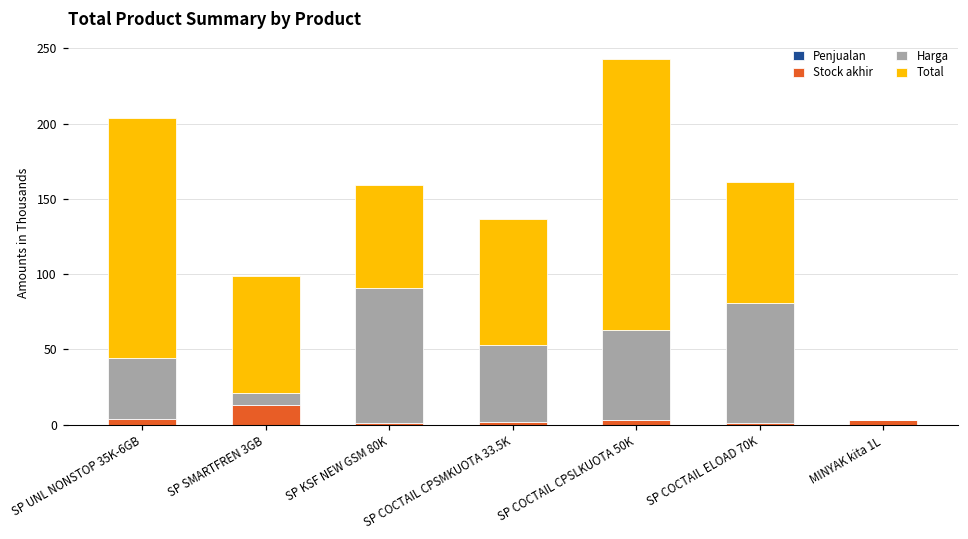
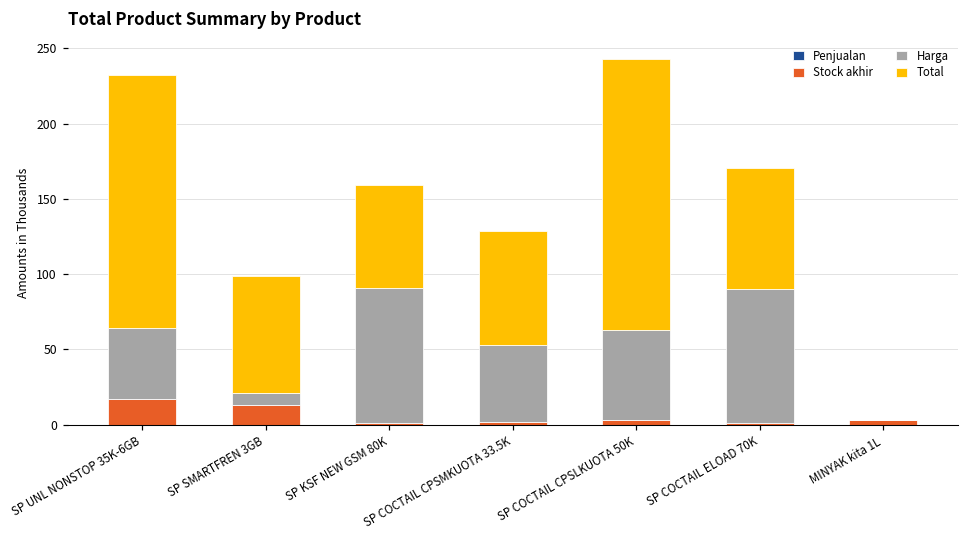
  {
    "Penjualan": {
      "SP UNL NONSTOP 35K-6GB": 0,
      "SP SMARTFREN 3GB": 0,
      "SP KSF NEW GSM 80K": 0,
      "SP COCTAIL CPSMKUOTA 33.5K": 0,
      "SP COCTAIL CPSLKUOTA 50K": 0,
      "SP COCTAIL ELOAD 70K": 0,
      "MINYAK kita 1L": 0
    },
    "Stock akhir": {
-     "SP UNL NONSTOP 35K-6GB": 4,
+     "SP UNL NONSTOP 35K-6GB": 17,
      "SP SMARTFREN 3GB": 13,
      "SP COCTAIL CPSMKUOTA 33.5K": 2,
      "SP COCTAIL CPSLKUOTA 50K": 3,
      "MINYAK kita 1L": 3
    },
    "Harga": {
-     "SP UNL NONSTOP 35K-6GB": 40,
+     "SP UNL NONSTOP 35K-6GB": 47,
      "SP SMARTFREN 3GB": 8,
      "SP KSF NEW GSM 80K": 90,
      "SP COCTAIL CPSMKUOTA 33.5K": 51,
      "SP COCTAIL CPSLKUOTA 50K": 60,
-     "SP COCTAIL ELOAD 70K": 80
+     "SP COCTAIL ELOAD 70K": 89
    },
    "Total": {
-     "SP UNL NONSTOP 35K-6GB": 160,
+     "SP UNL NONSTOP 35K-6GB": 168,
      "SP SMARTFREN 3GB": 78,
      "SP KSF NEW GSM 80K": 68,
-     "SP COCTAIL CPSMKUOTA 33.5K": 84,
+     "SP COCTAIL CPSMKUOTA 33.5K": 76,
      "SP COCTAIL CPSLKUOTA 50K": 180,
      "SP COCTAIL ELOAD 70K": 80
    }
  }
